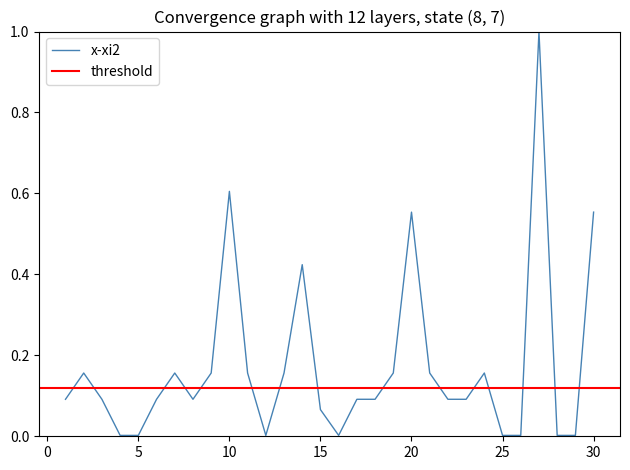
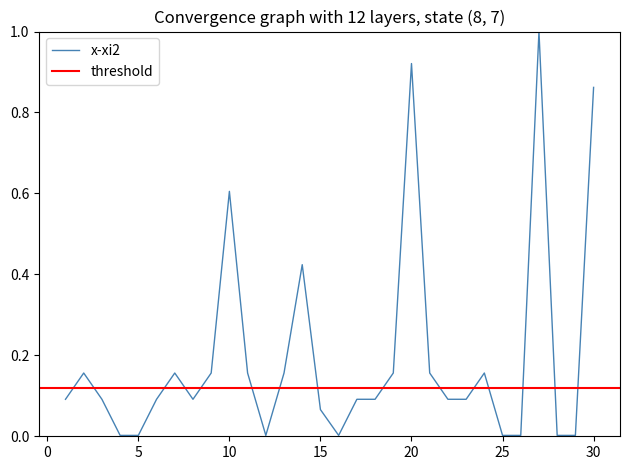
  {
    "5": 0.00,
    "10": 0.61,
    "15": 0.07,
-   "20": 0.55,
+   "20": 0.92,
    "25": 0.00,
-   "30": 0.55
+   "30": 0.86
  }
